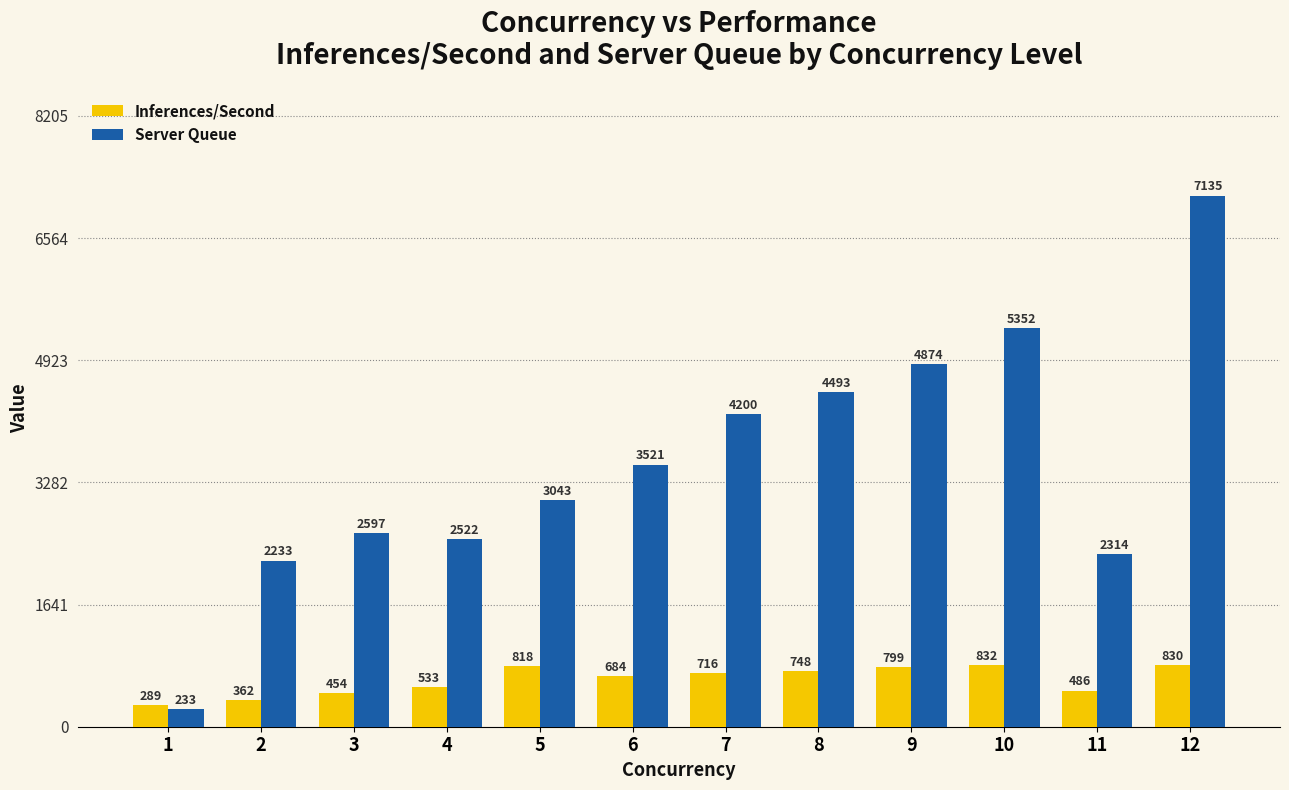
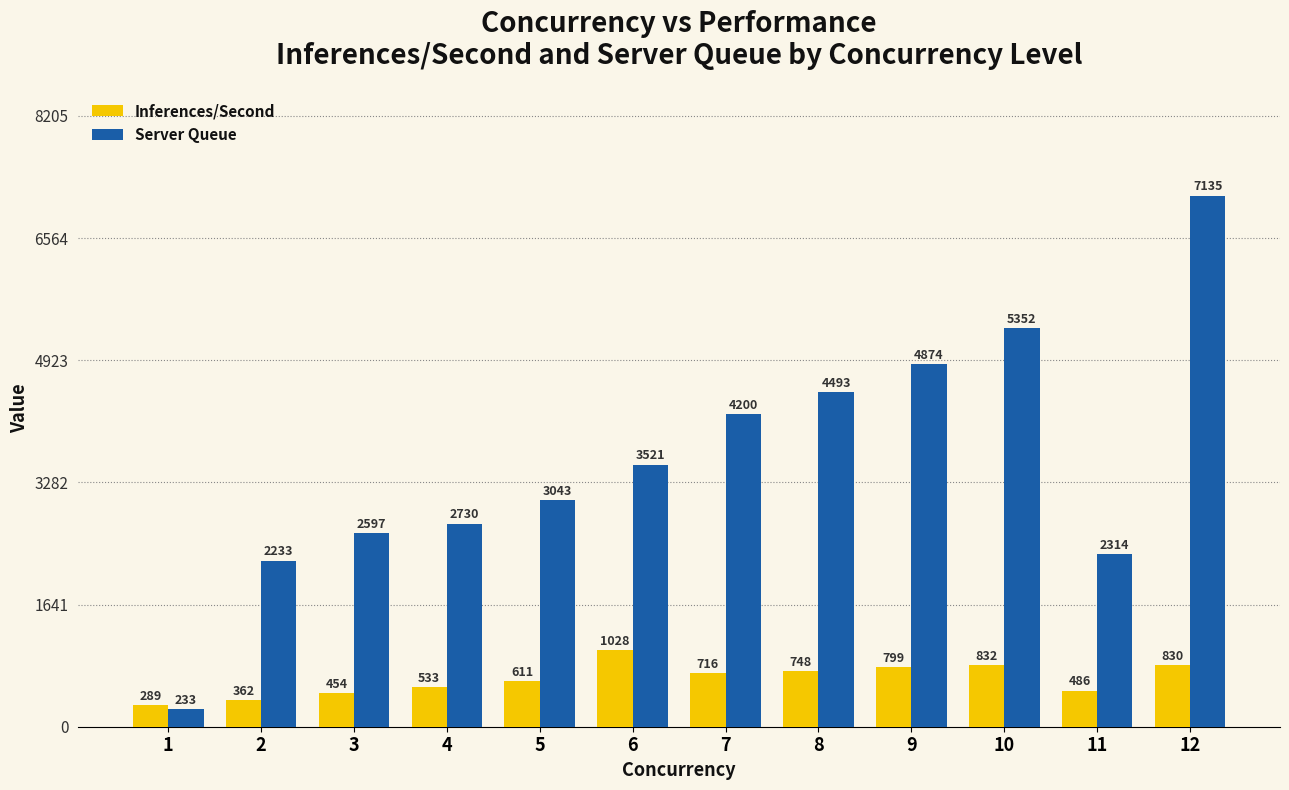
  {
    "Inferences/Second": {
      "1": 289,
      "2": 362,
      "3": 454,
      "4": 533,
-     "5": 818,
-     "6": 684,
+     "5": 611,
+     "6": 1028,
      "7": 716,
      "8": 748,
      "9": 799,
      "10": 832,
      "11": 486,
      "12": 830
    },
    "Server Queue": {
      "1": 233,
      "2": 2233,
      "3": 2597,
-     "4": 2522,
+     "4": 2730,
      "5": 3043,
      "6": 3521,
      "7": 4200,
      "8": 4493,
      "9": 4874,
      "10": 5352,
      "11": 2314,
      "12": 7135
    }
  }
